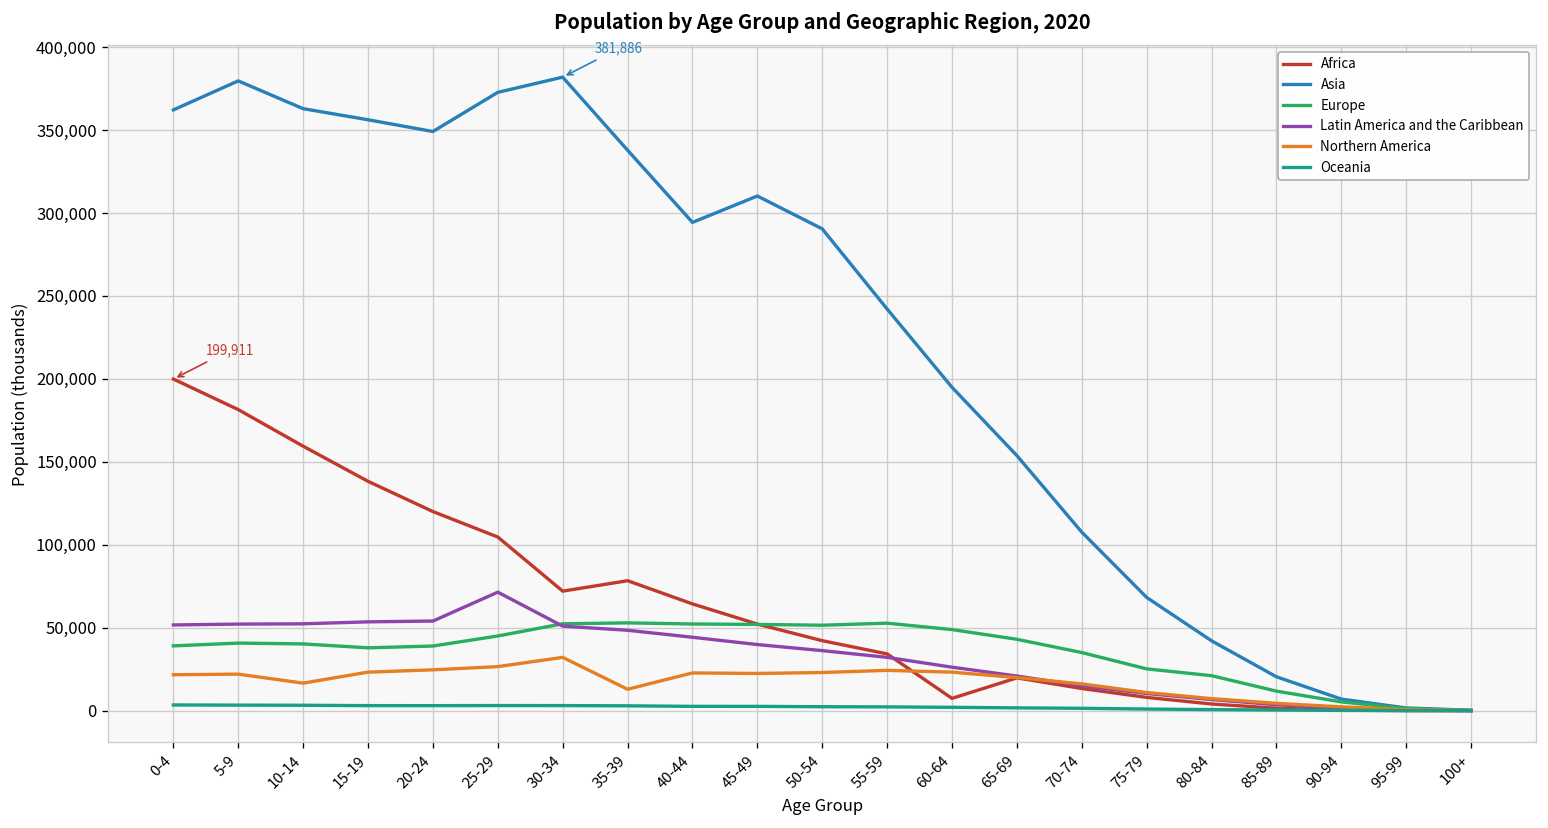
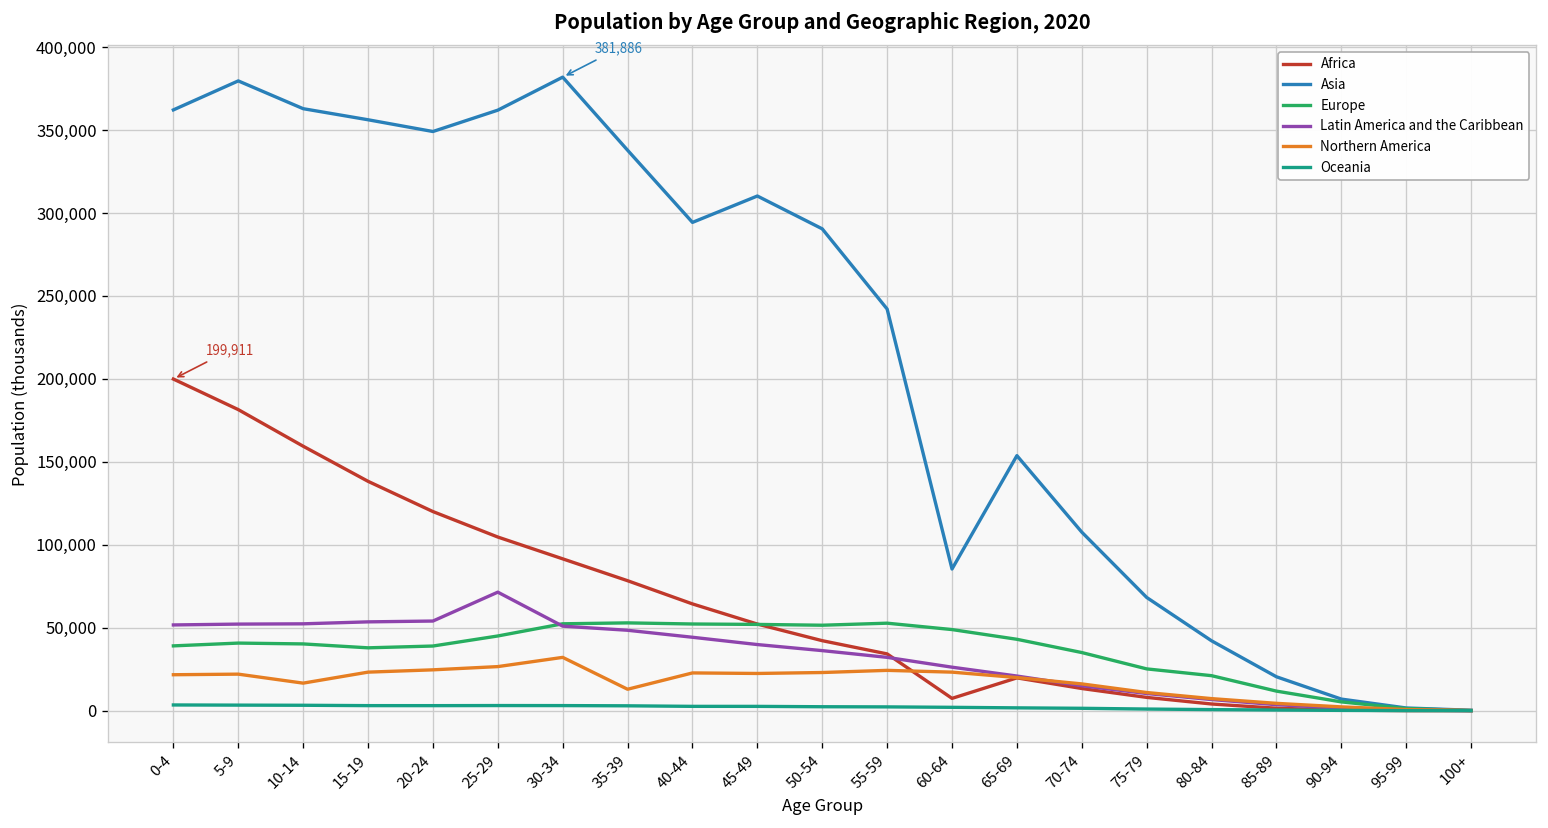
  {
    "Africa": {
      "5-9": "181,000",
      "10-14": "159,000",
      "15-19": "138,000",
      "20-24": "120,000",
      "25-29": "105,000",
-     "30-34": "72,000",
+     "30-34": "92,000",
      "35-39": "78,000",
      "40-44": "64,000",
      "50-54": "42,000",
      "55-59": "34,000",
      "60-64": "7,000",
      "75-79": "8,000",
      "80-84": "4,000"
    },
    "Asia": {
      "0-4": "362,000",
      "5-9": "380,000",
      "10-14": "363,000",
      "15-19": "356,000",
      "20-24": "349,000",
-     "25-29": "373,000",
+     "25-29": "362,000",
      "35-39": "338,000",
      "40-44": "294,000",
      "45-49": "310,000",
      "50-54": "290,000",
      "55-59": "242,000",
-     "60-64": "195,000",
+     "60-64": "85,000",
      "65-69": "154,000",
      "70-74": "108,000",
      "75-79": "68,000",
      "80-84": "42,000",
      "85-89": "20,000"
    },
    "Latin America and the Caribbean": {
      "0-4": "52,000",
      "5-9": "52,000",
      "10-14": "52,000",
      "15-19": "54,000",
      "20-24": "54,000",
      "25-29": "71,000",
      "35-39": "48,000",
      "40-44": "44,000",
      "45-49": "40,000",
      "50-54": "36,000",
      "55-59": "32,000",
      "60-64": "26,000"
    },
    "Northern America": {
      "0-4": "22,000",
      "5-9": "22,000",
      "10-14": "17,000",
      "15-19": "23,000",
      "20-24": "25,000",
      "25-29": "27,000",
      "30-34": "32,000",
      "35-39": "13,000",
      "40-44": "23,000",
      "45-49": "22,000",
      "50-54": "23,000",
      "55-59": "24,000",
      "60-64": "23,000"
    }
  }
